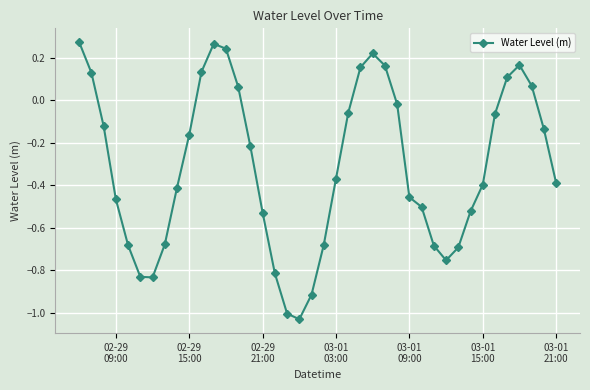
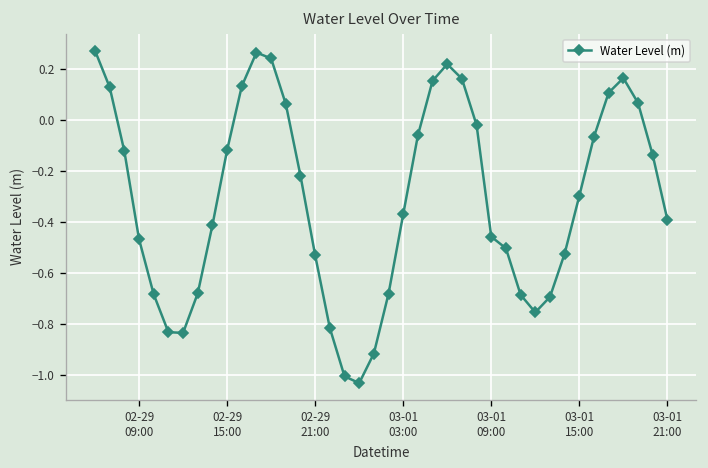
  {
    "02-29 09:00": -0.47,
-   "02-29 15:00": -0.16,
+   "02-29 15:00": -0.12,
    "02-29 21:00": -0.53,
    "03-01 03:00": -0.37,
    "03-01 09:00": -0.46,
-   "03-01 15:00": -0.40,
+   "03-01 15:00": -0.30,
    "03-01 21:00": -0.39
  }
